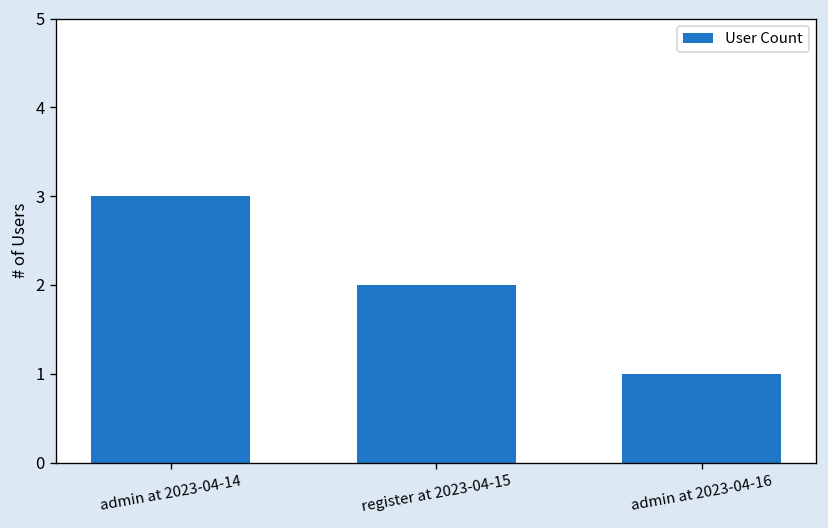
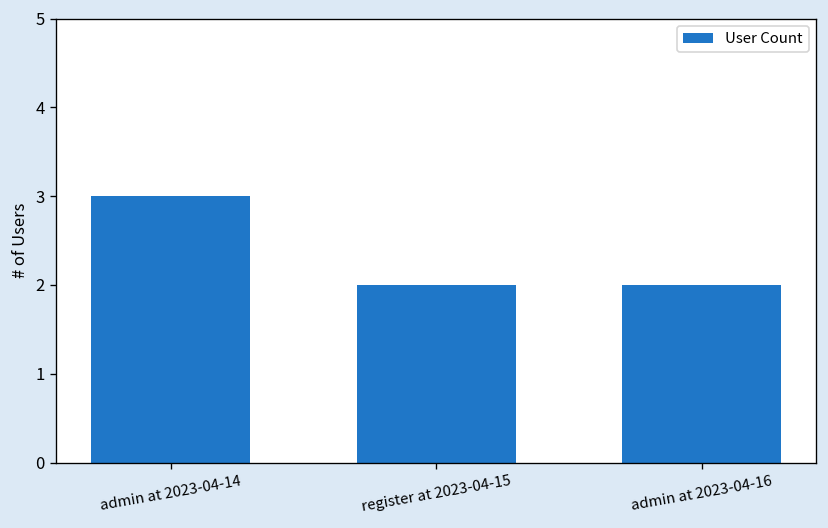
  {
    "admin at 2023-04-14": 3,
    "register at 2023-04-15": 2,
-   "admin at 2023-04-16": 1
+   "admin at 2023-04-16": 2
  }
